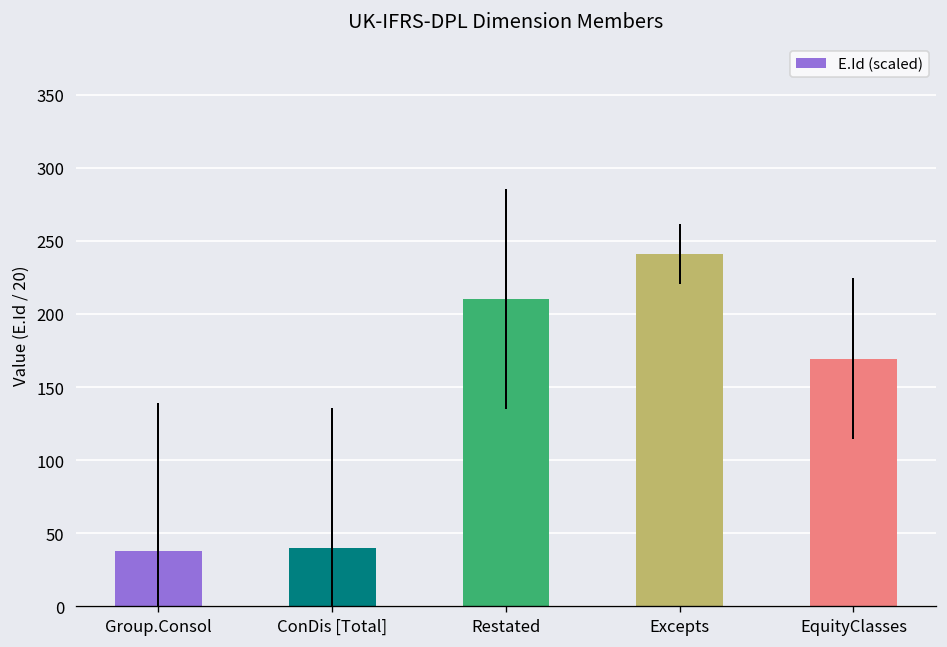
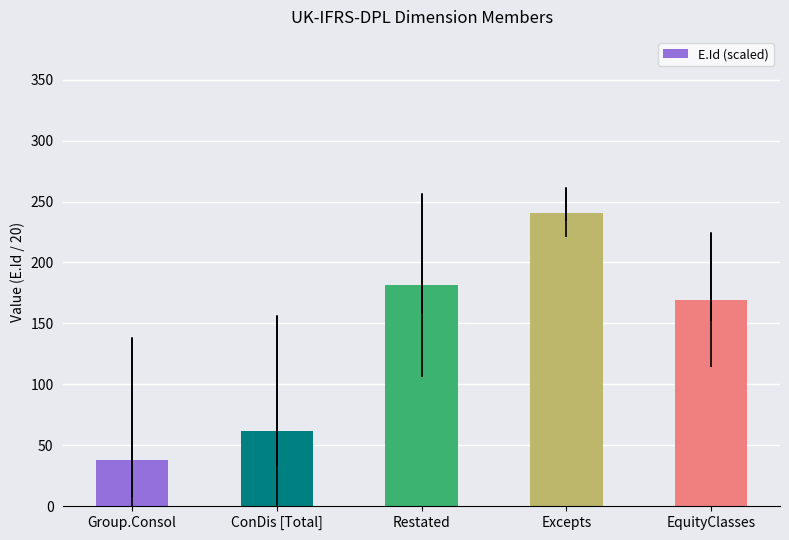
  {
    "E.Id (scaled)": {
      "Group.Consol": 38,
-     "ConDis [Total]": 40,
-     "Restated": 210,
+     "ConDis [Total]": 61,
+     "Restated": 181,
      "Excepts": 241,
      "EquityClasses": 169
    }
  }
